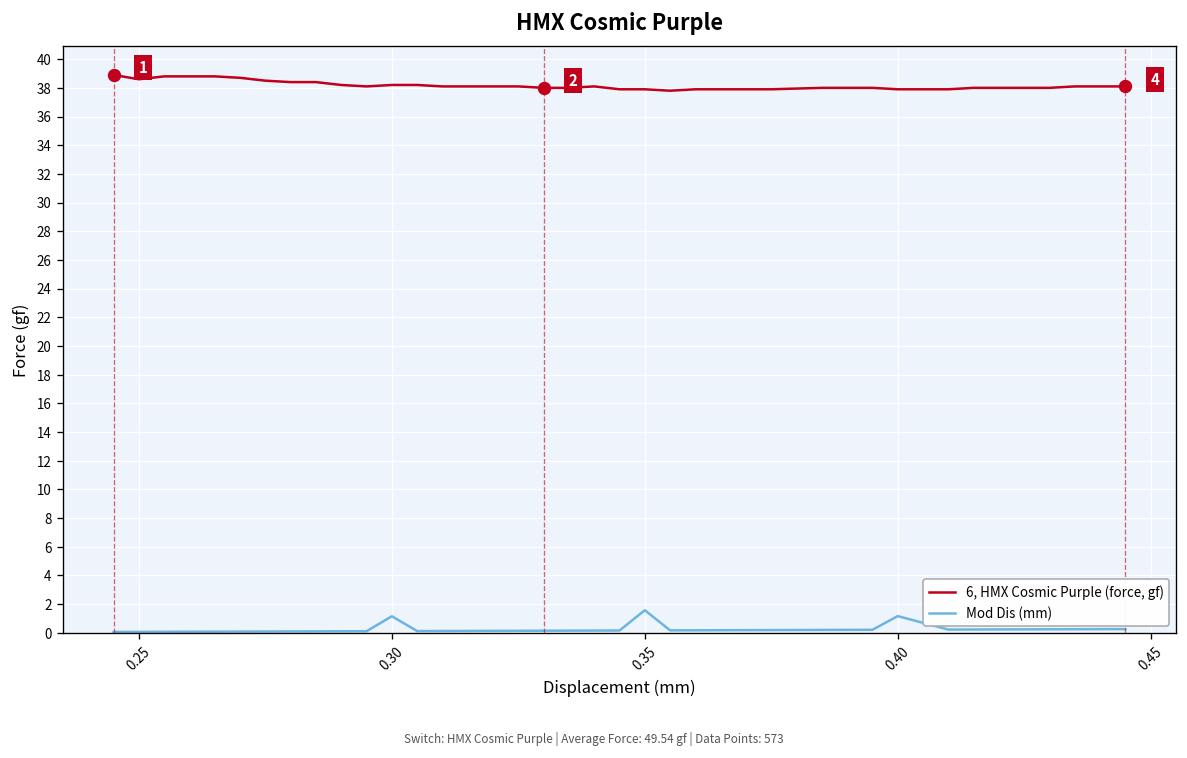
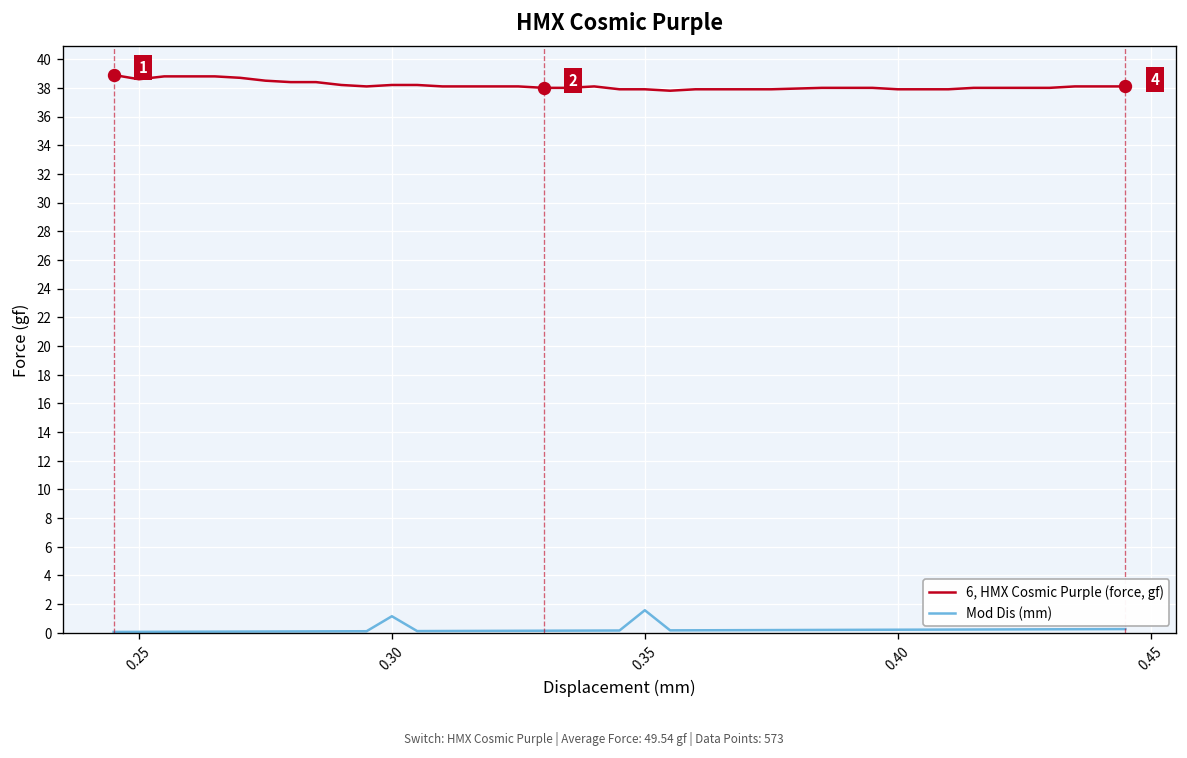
  {
    "Mod Dis (mm)": {
      "0.25": 0.1,
      "0.30": 1.2,
      "0.35": 1.6,
-     "0.40": 1.2
+     "0.40": 0.2
    }
  }
